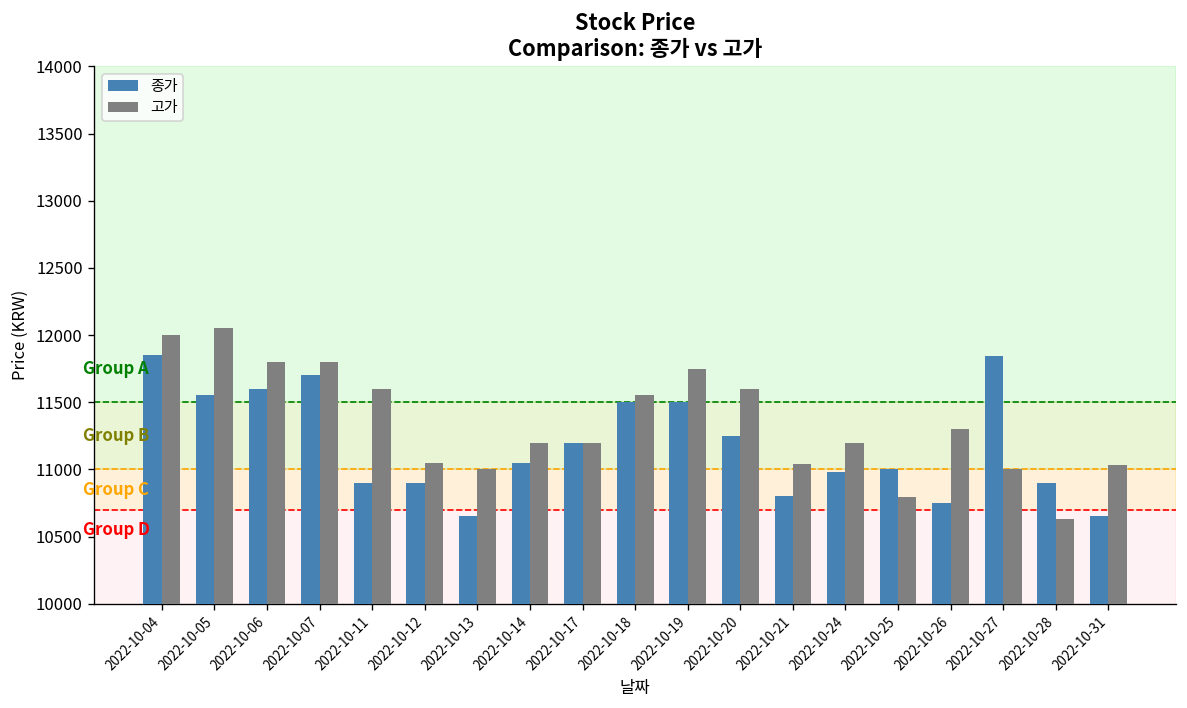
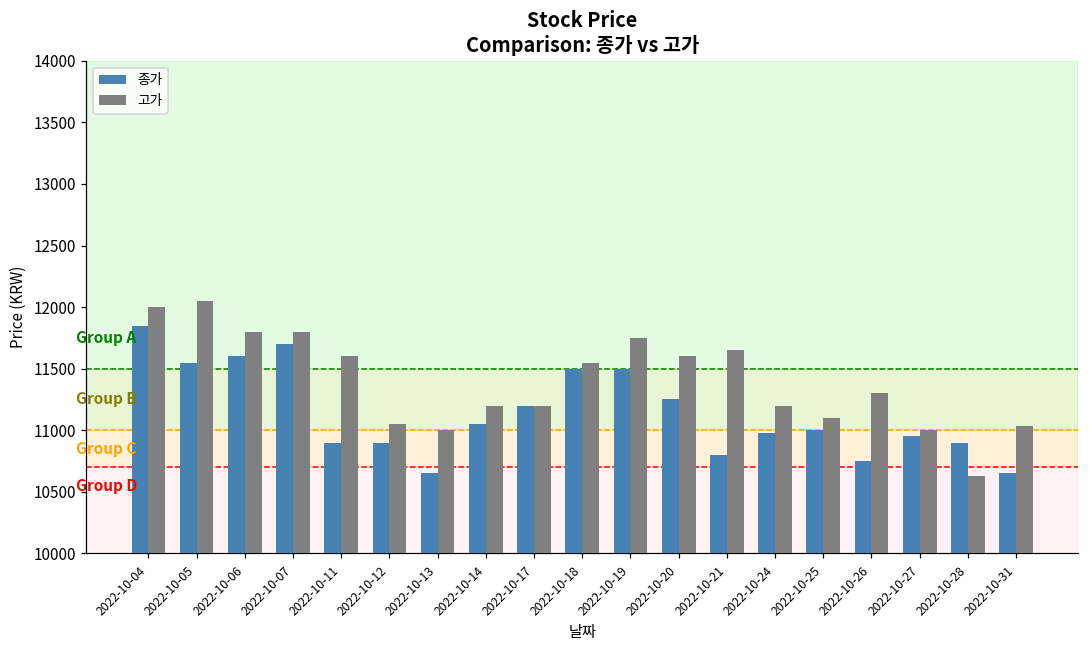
  {
    "종가": {
      "2022-10-04": 11850,
      "2022-10-05": 11550,
      "2022-10-06": 11600,
      "2022-10-07": 11700,
      "2022-10-11": 10900,
      "2022-10-12": 10900,
      "2022-10-13": 10650,
      "2022-10-14": 11050,
      "2022-10-17": 11200,
      "2022-10-18": 11500,
      "2022-10-19": 11500,
      "2022-10-20": 11250,
      "2022-10-21": 10800,
      "2022-10-24": 10980,
      "2022-10-25": 11000,
      "2022-10-26": 10750,
-     "2022-10-27": 11850,
+     "2022-10-27": 10950,
      "2022-10-28": 10900,
      "2022-10-31": 10650
    },
    "고가": {
      "2022-10-04": 12000,
      "2022-10-05": 12050,
      "2022-10-06": 11800,
      "2022-10-07": 11800,
      "2022-10-11": 11600,
      "2022-10-12": 11050,
      "2022-10-13": 11000,
      "2022-10-14": 11200,
      "2022-10-17": 11200,
      "2022-10-18": 11550,
      "2022-10-19": 11750,
      "2022-10-20": 11600,
-     "2022-10-21": 11040,
+     "2022-10-21": 11650,
      "2022-10-24": 11200,
-     "2022-10-25": 10800,
+     "2022-10-25": 11100,
      "2022-10-26": 11300,
      "2022-10-27": 11000,
      "2022-10-28": 10630,
      "2022-10-31": 11030
    }
  }
